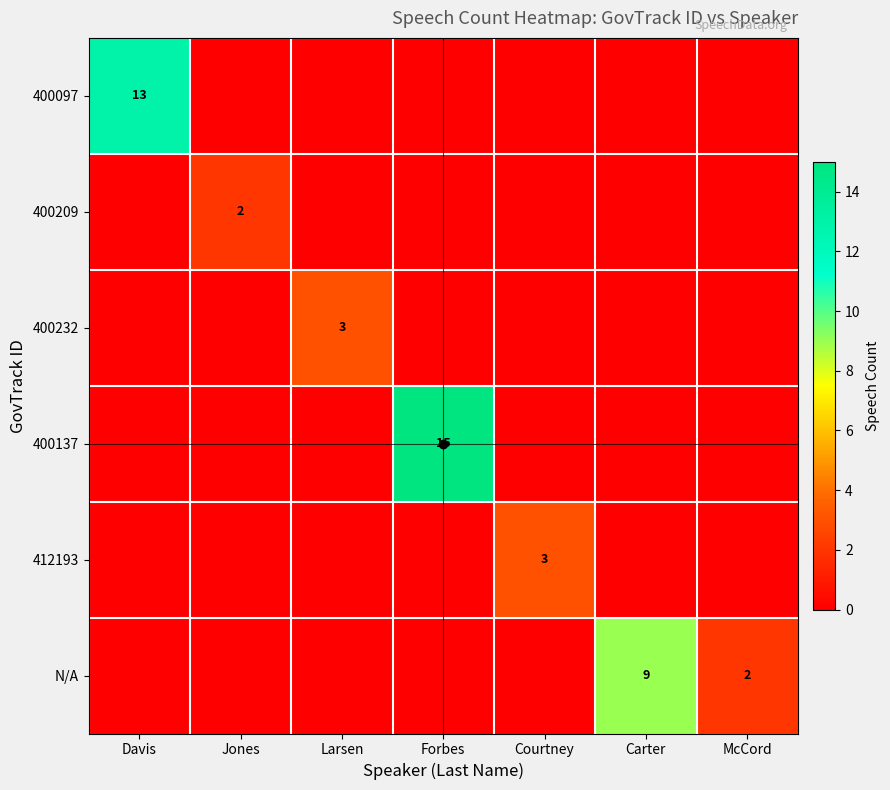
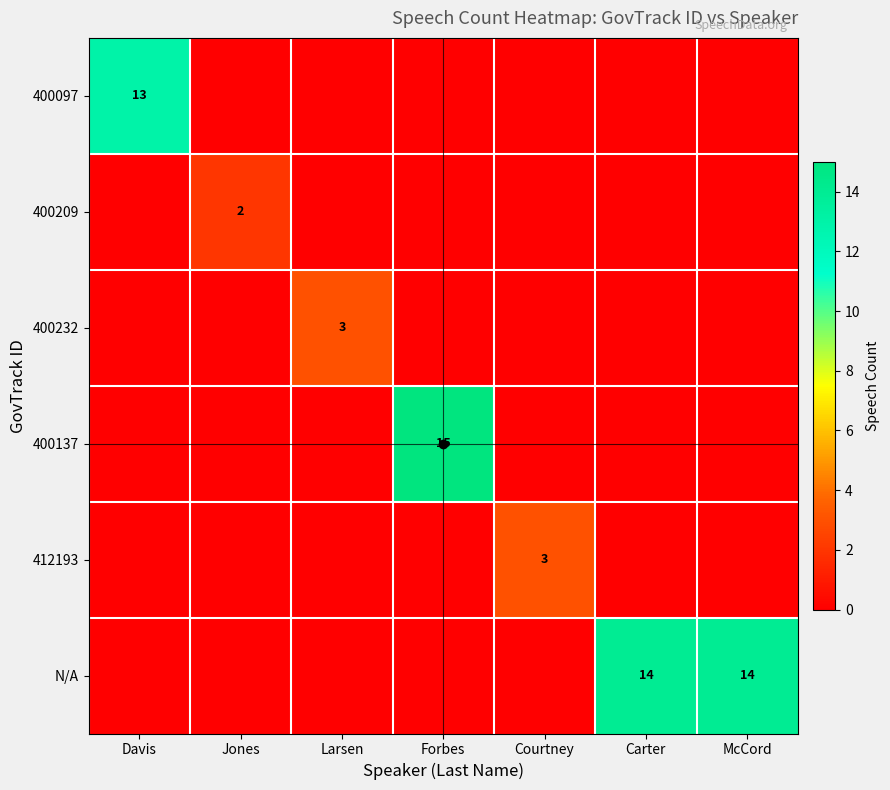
  {
    "400097": {
      "Davis": 13
    },
    "400209": {
      "Jones": 2
    },
    "400232": {
      "Larsen": 3
    },
    "412193": {
      "Courtney": 3
    },
    "N/A": {
-     "Carter": 9,
-     "McCord": 2
+     "Carter": 14,
+     "McCord": 14
    }
  }
